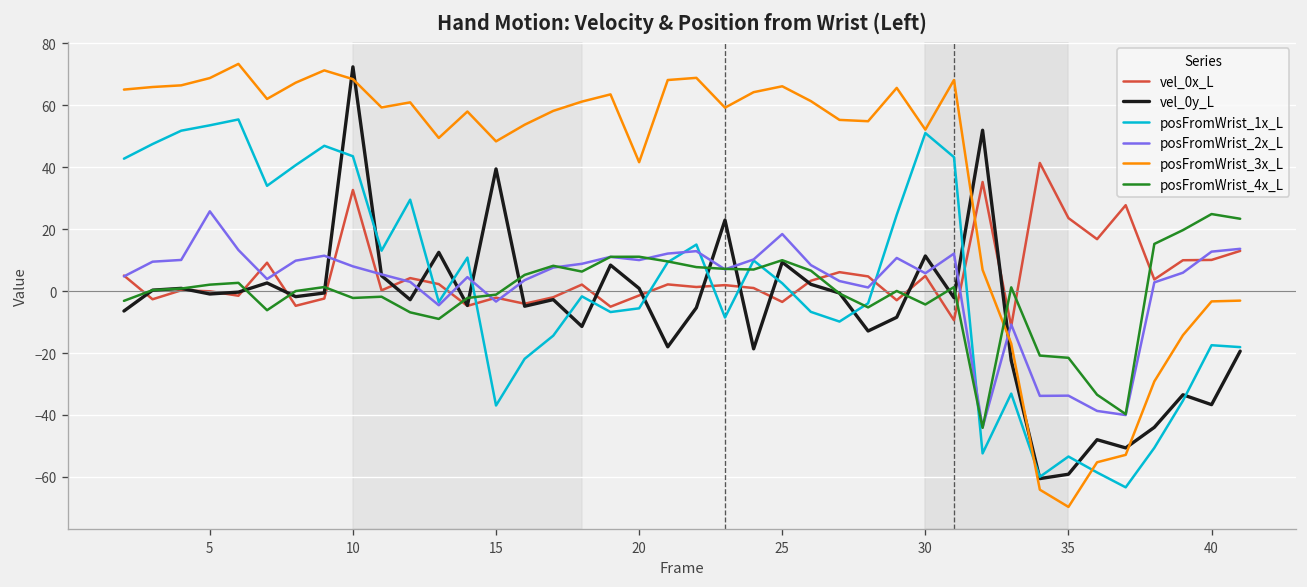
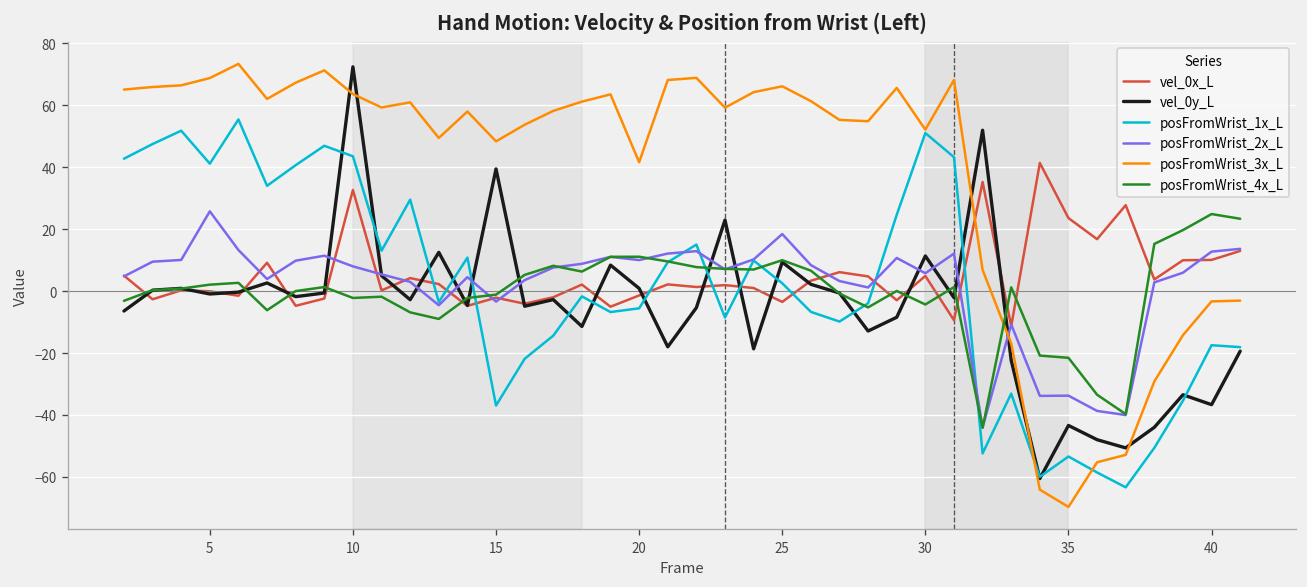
  {
    "vel_0x_L": {
      "10": 33,
      "20": -1,
      "25": -3,
      "35": 24,
      "40": 10
    },
    "vel_0y_L": {
      "10": 72,
      "15": 39,
      "20": 1,
      "30": 11,
-     "35": -59,
+     "35": -43,
      "40": -37
    },
    "posFromWrist_1x_L": {
-     "5": 54,
+     "5": 41,
      "10": 44,
      "15": -37,
      "20": -6,
      "25": 3,
      "30": 51,
      "35": -53,
      "40": -17
    },
    "posFromWrist_2x_L": {
      "5": 26,
      "10": 8,
      "15": -3,
      "20": 10,
      "25": 18,
      "35": -34,
      "40": 13
    },
    "posFromWrist_3x_L": {
      "5": 69,
-     "10": 68,
+     "10": 64,
      "15": 48,
      "20": 42,
      "25": 66,
      "30": 52,
      "35": -70,
      "40": -3
    },
    "posFromWrist_4x_L": {
      "5": 2,
      "10": -2,
      "20": 11,
      "30": -4,
      "35": -22,
      "40": 25
    }
  }
